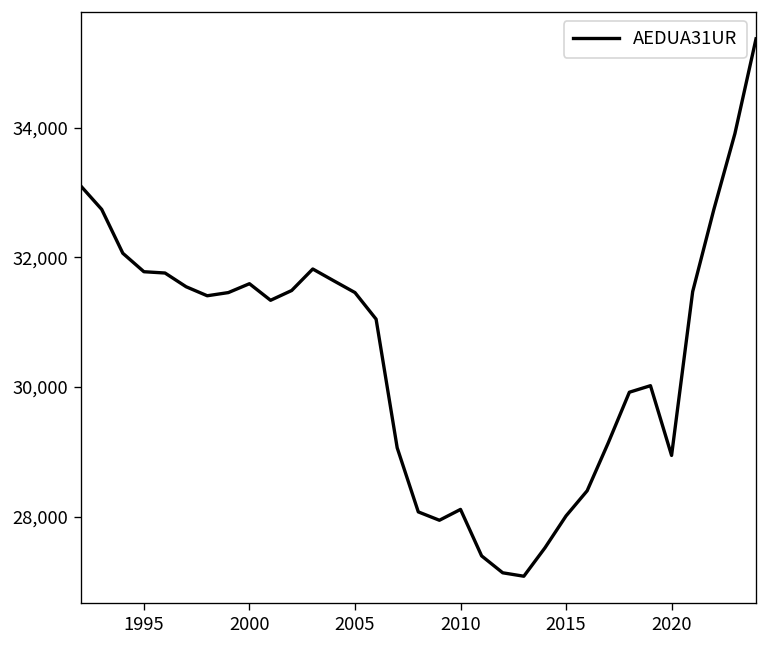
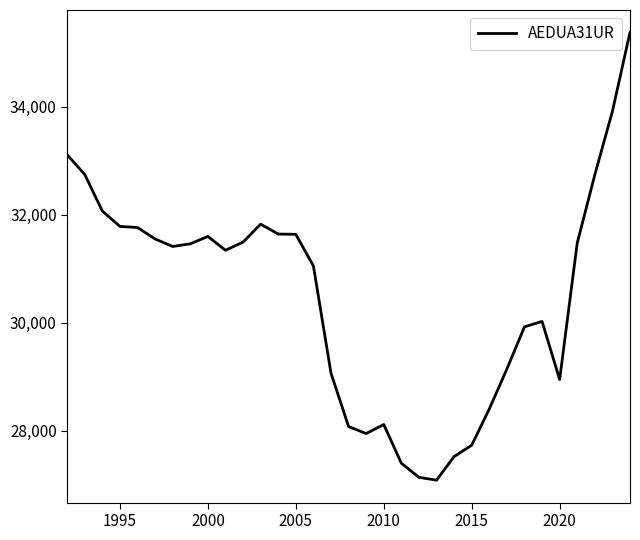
  {
    "1995": "31,800",
    "2000": "31,600",
-   "2005": "31,500",
+   "2005": "31,600",
    "2010": "28,100",
-   "2015": "28,000",
+   "2015": "27,700",
    "2020": "28,900"
  }
